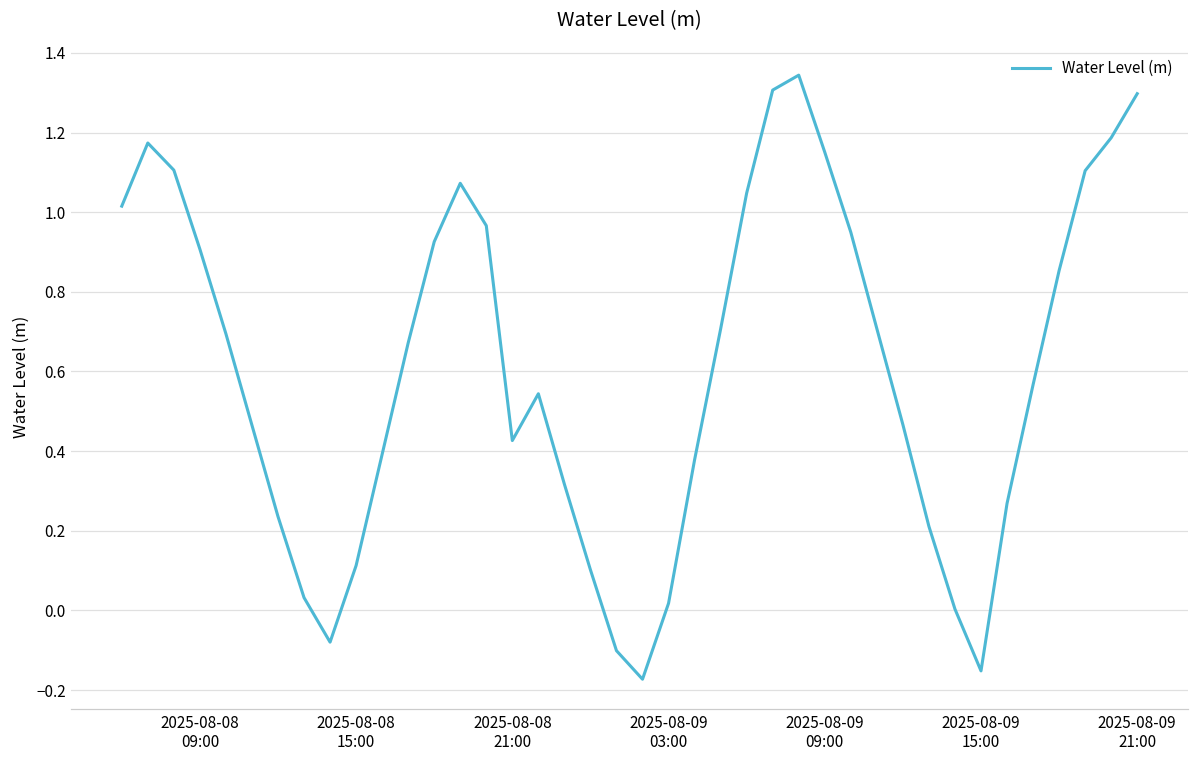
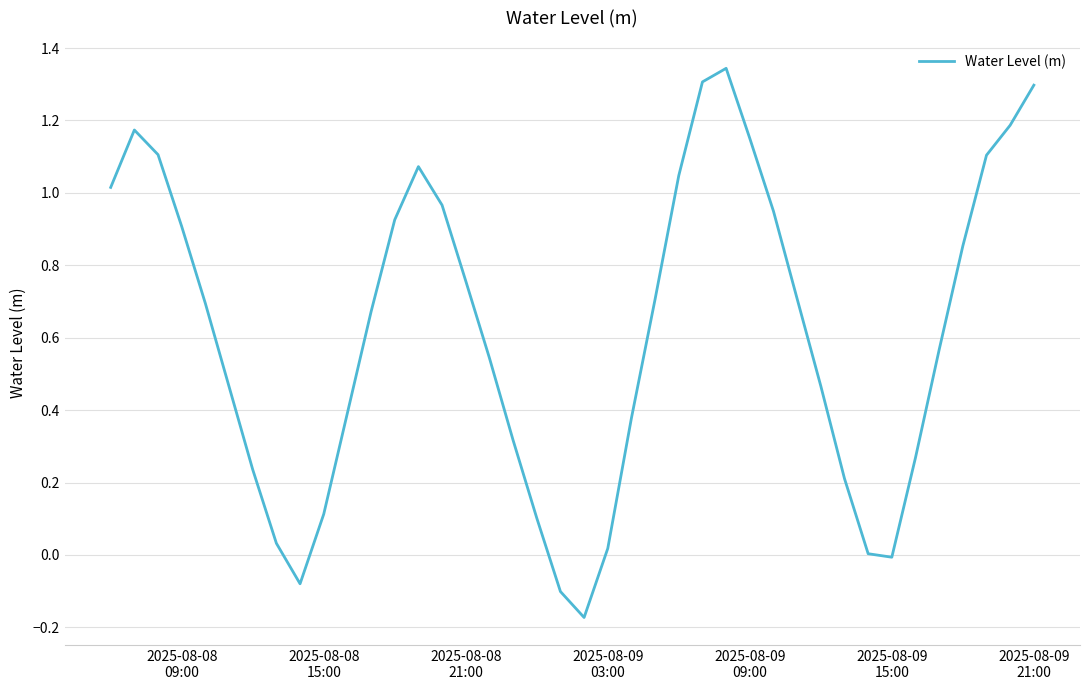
  {
    "2025-08-08 09:00": 0.91,
    "2025-08-08 15:00": 0.11,
-   "2025-08-08 21:00": 0.43,
+   "2025-08-08 21:00": 0.76,
    "2025-08-09 03:00": 0.02,
    "2025-08-09 09:00": 1.15,
-   "2025-08-09 15:00": -0.15,
+   "2025-08-09 15:00": -0.01,
    "2025-08-09 21:00": 1.30
  }
